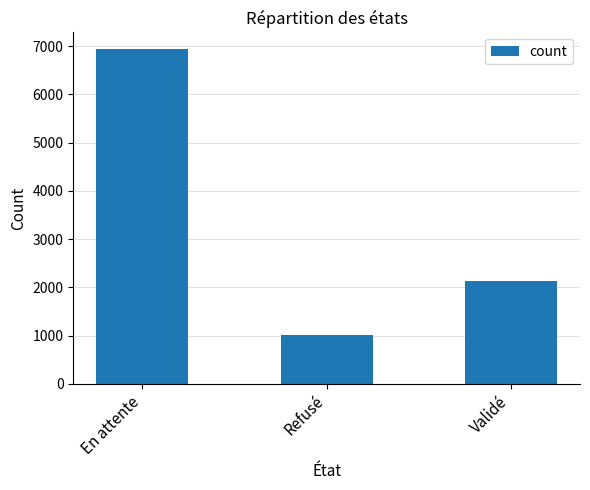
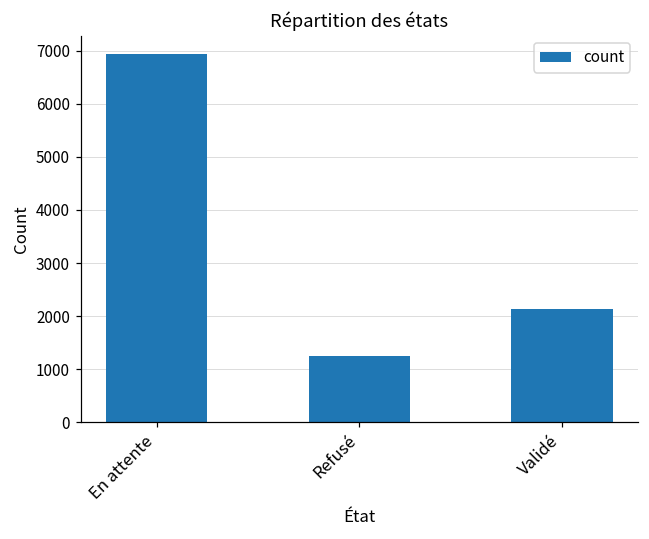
  {
    "En attente": 6900,
-   "Refusé": 1000,
+   "Refusé": 1200,
    "Validé": 2100
  }
